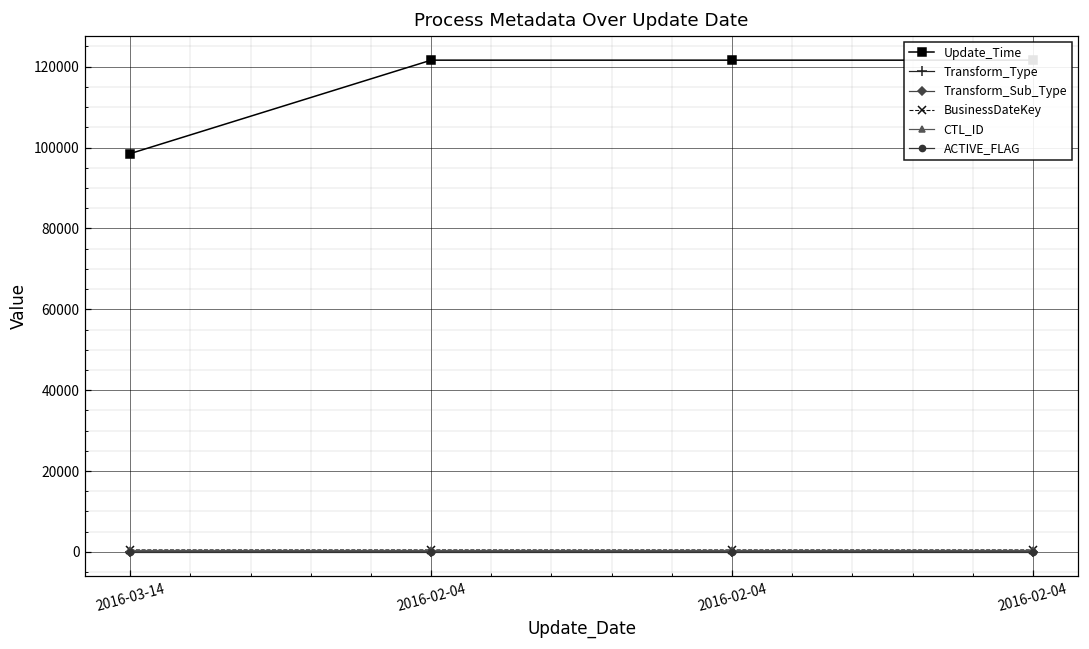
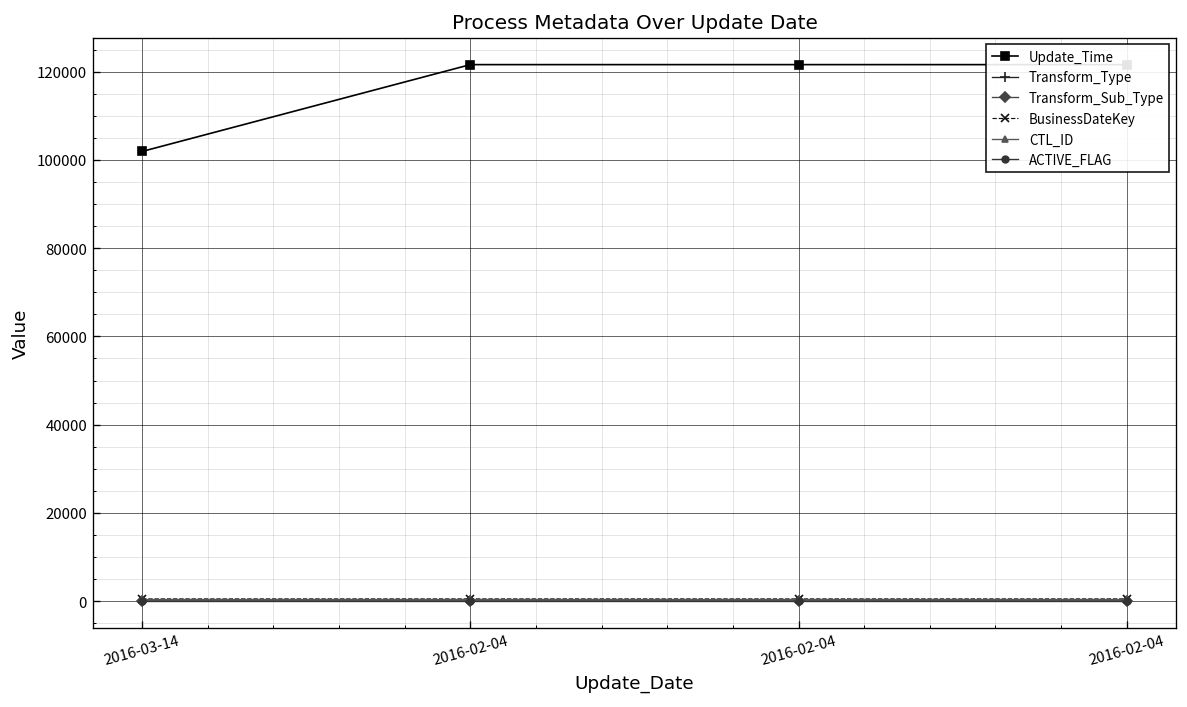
  {
    "Update_Time": {
-     "2016-03-14": 99000
+     "2016-03-14": 102000
    }
  }
